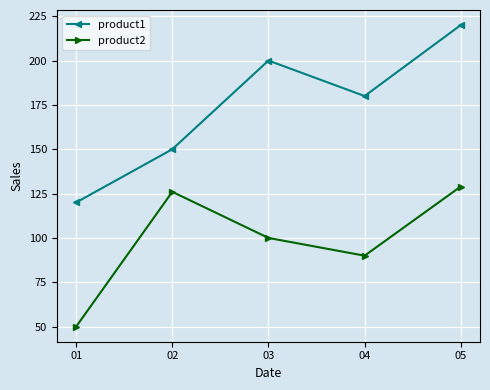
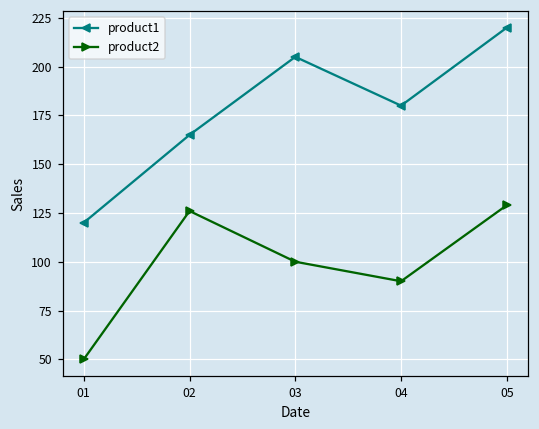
  {
    "product1": {
      "01": 120,
-     "02": 150,
-     "03": 200,
+     "02": 165,
+     "03": 205,
      "04": 180,
      "05": 220
    },
    "product2": {
      "01": 50,
      "02": 126,
      "03": 100,
      "04": 90,
      "05": 129
    }
  }
